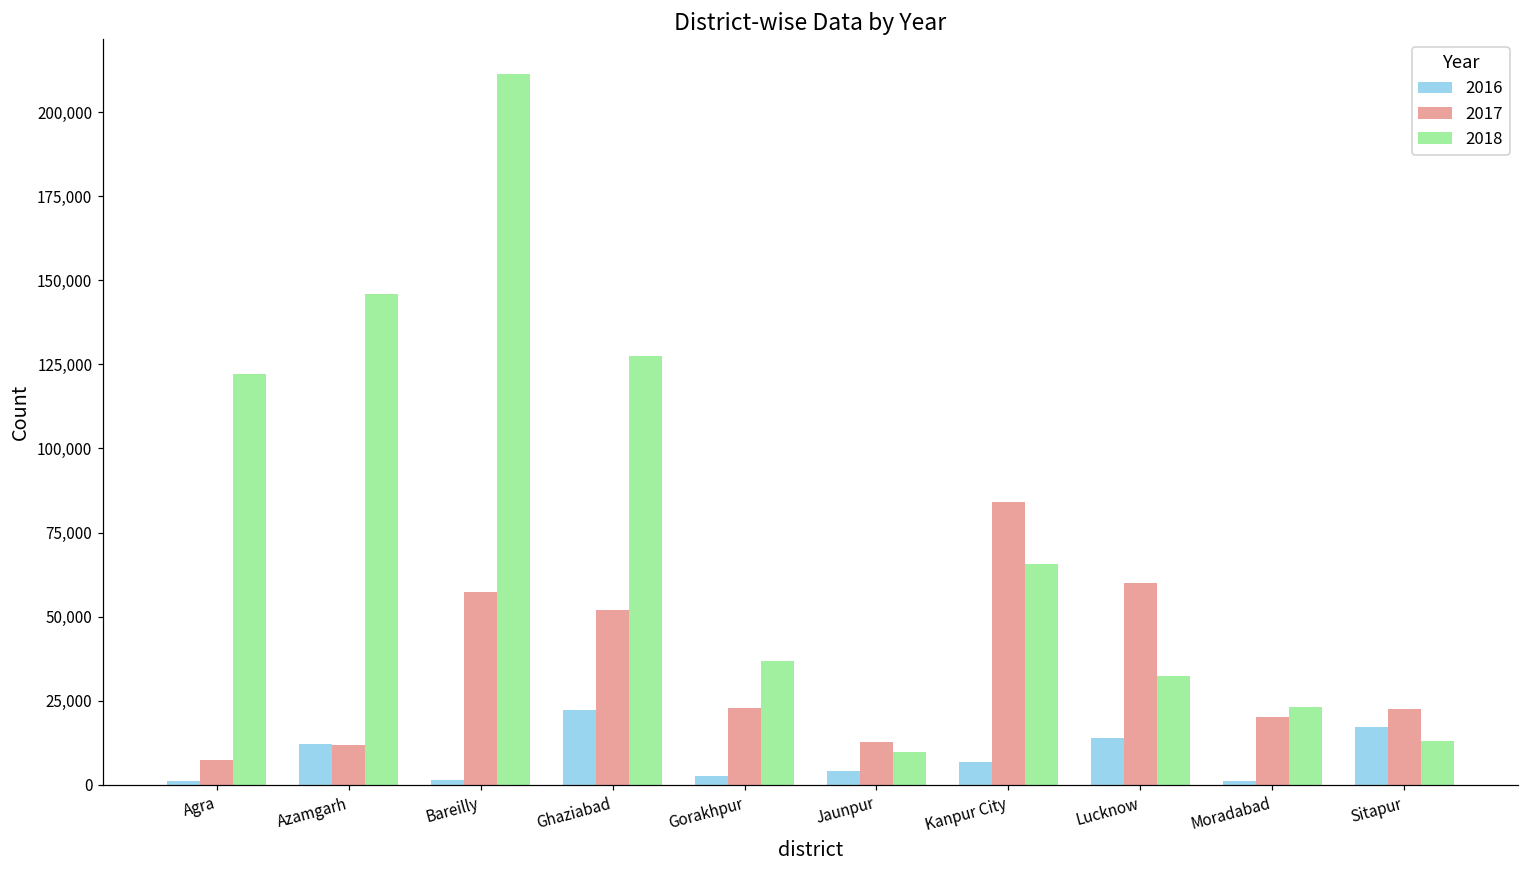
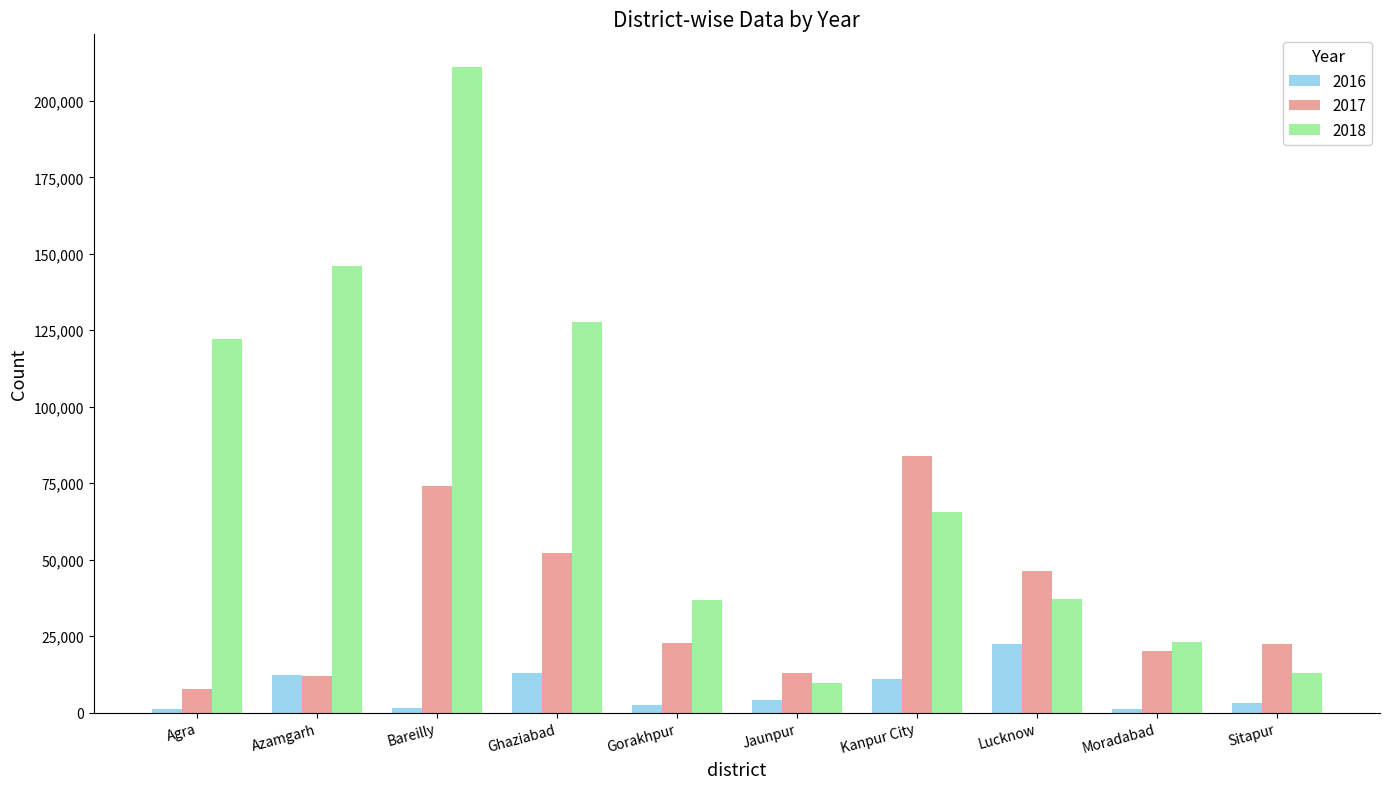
  {
    "2016": {
      "Agra": "1,000",
      "Azamgarh": "12,000",
      "Bareilly": "1,000",
-     "Ghaziabad": "22,000",
+     "Ghaziabad": "13,000",
      "Gorakhpur": "3,000",
      "Jaunpur": "4,000",
-     "Kanpur City": "7,000",
-     "Lucknow": "14,000",
+     "Kanpur City": "11,000",
+     "Lucknow": "22,000",
      "Moradabad": "1,000",
-     "Sitapur": "17,000"
+     "Sitapur": "3,000"
    },
    "2017": {
      "Agra": "8,000",
      "Azamgarh": "12,000",
-     "Bareilly": "57,000",
+     "Bareilly": "74,000",
      "Ghaziabad": "52,000",
      "Gorakhpur": "23,000",
      "Jaunpur": "13,000",
      "Kanpur City": "84,000",
-     "Lucknow": "60,000",
+     "Lucknow": "46,000",
      "Moradabad": "20,000",
      "Sitapur": "23,000"
    },
    "2018": {
      "Agra": "122,000",
      "Azamgarh": "146,000",
      "Bareilly": "211,000",
      "Ghaziabad": "128,000",
      "Gorakhpur": "37,000",
      "Jaunpur": "10,000",
      "Kanpur City": "66,000",
-     "Lucknow": "32,000",
+     "Lucknow": "37,000",
      "Moradabad": "23,000",
      "Sitapur": "13,000"
    }
  }
